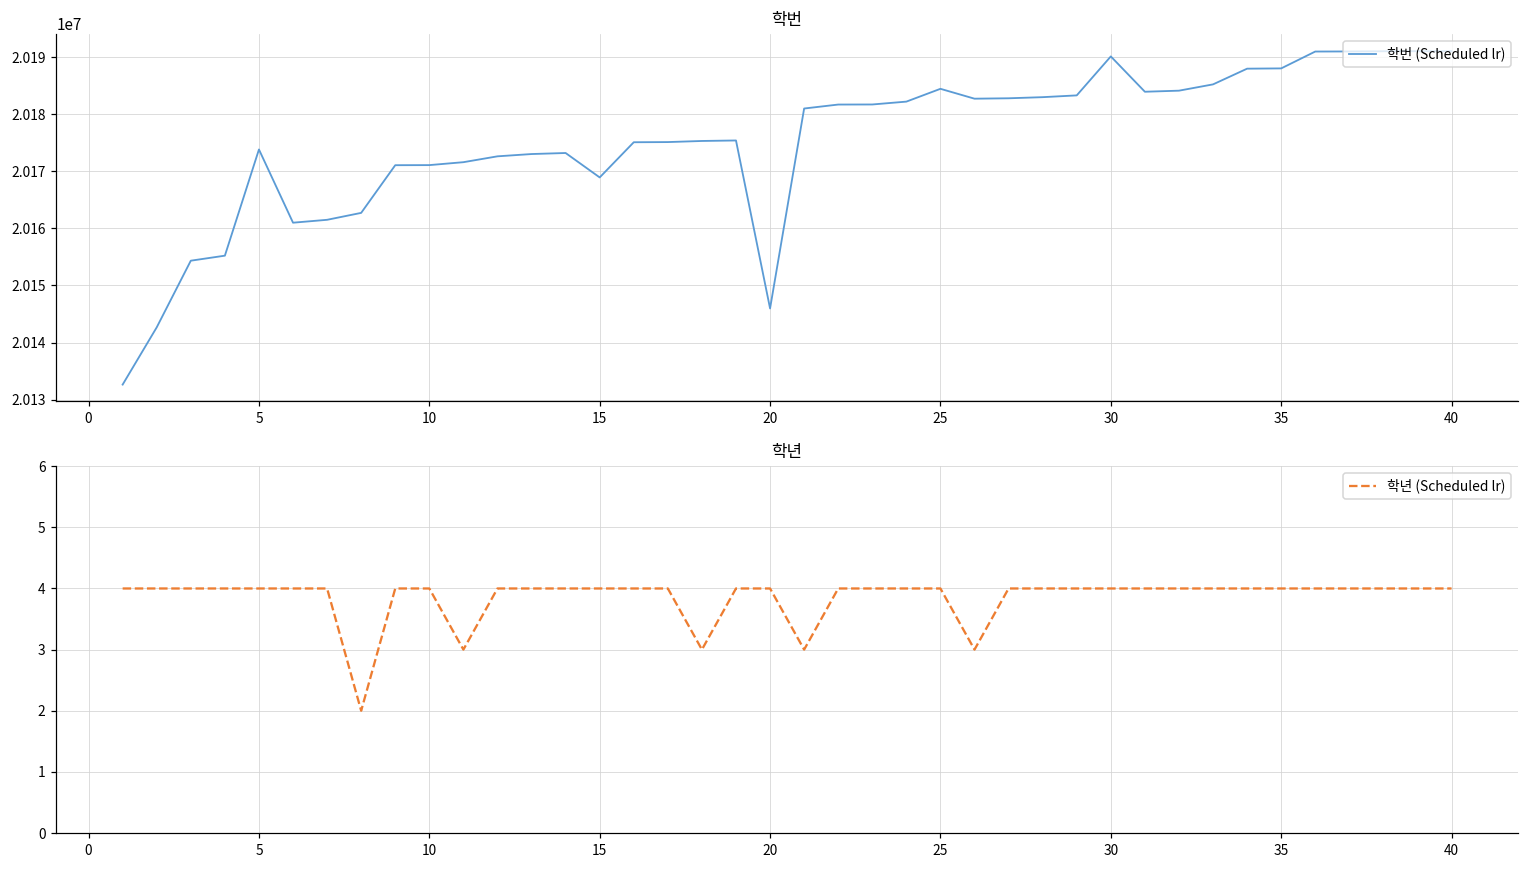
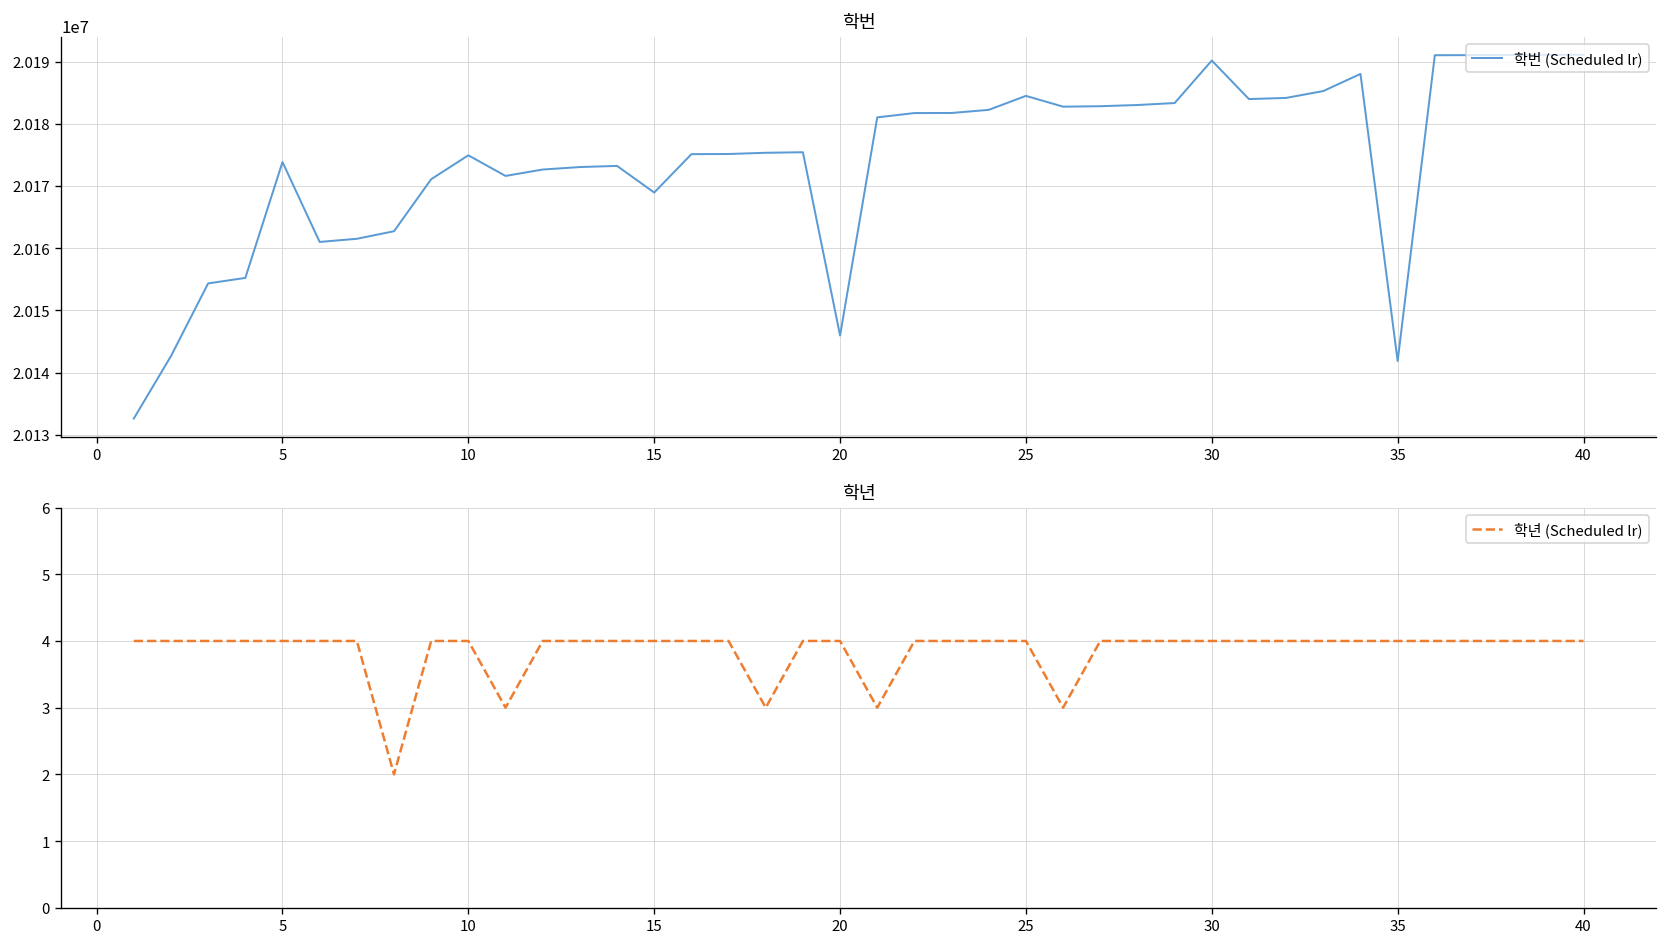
  {
    "학번": {
      "5": 20174000,
-     "10": 20171000,
+     "10": 20175000,
      "15": 20169000,
      "20": 20146000,
      "25": 20184000,
      "30": 20190000,
-     "35": 20188000
+     "35": 20142000
    },
    "학년": {
      "5": 4.0,
      "10": 4.0,
      "15": 4.0,
      "20": 4.0,
      "25": 4.0,
      "30": 4.0,
      "35": 4.0,
      "40": 4.0
    }
  }
